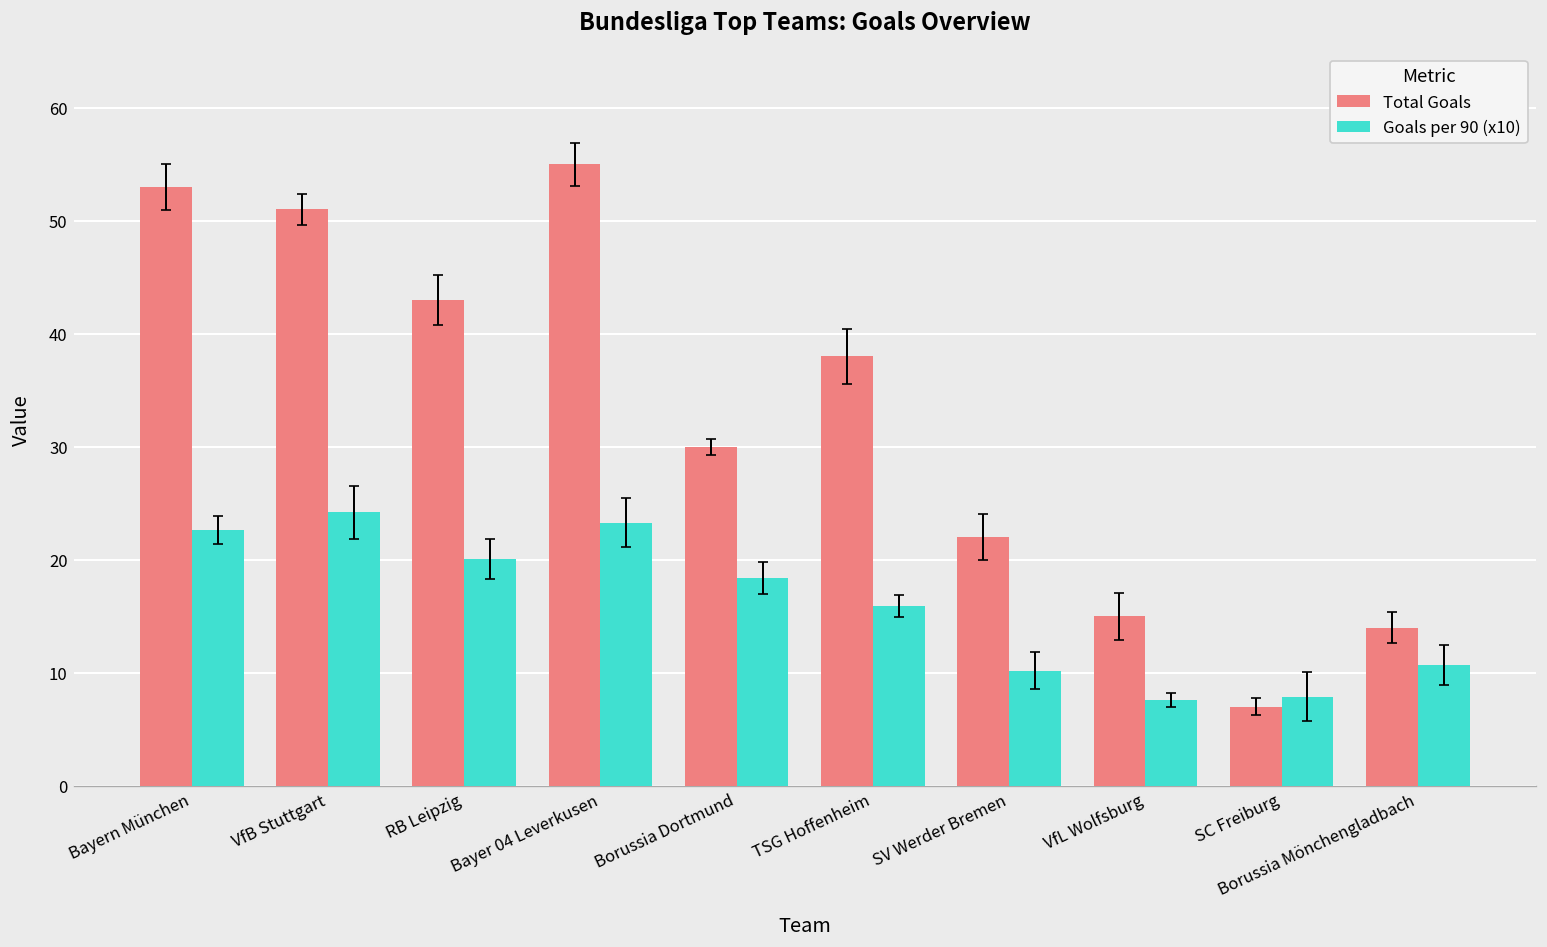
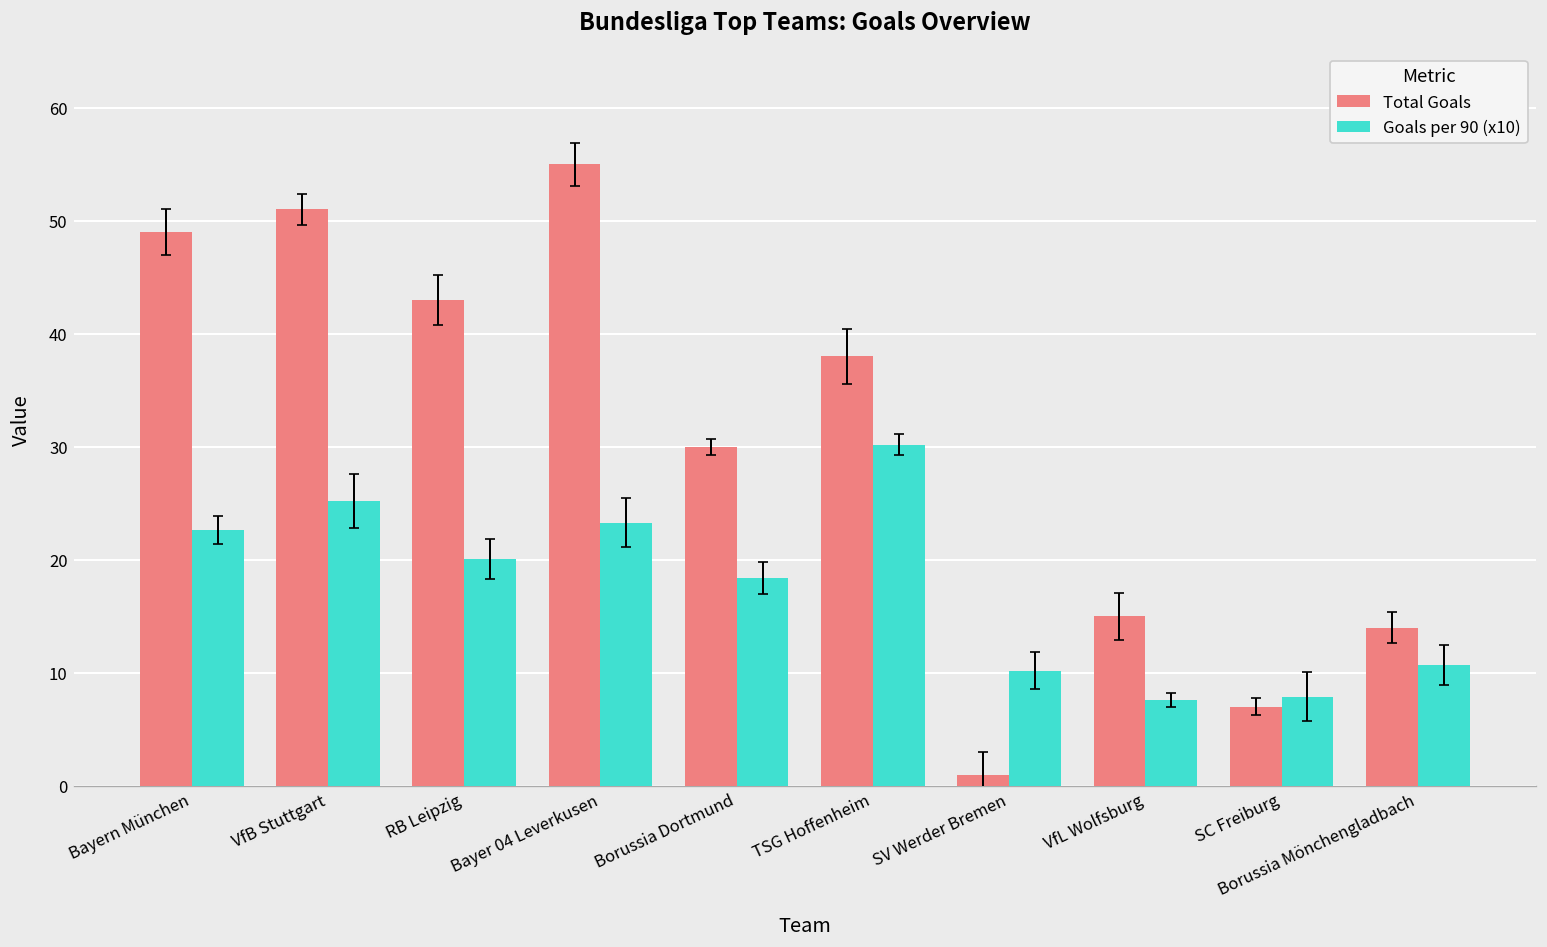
  {
    "Total Goals": {
-     "Bayern München": 53,
+     "Bayern München": 49,
      "VfB Stuttgart": 51,
      "RB Leipzig": 43,
      "Bayer 04 Leverkusen": 55,
      "Borussia Dortmund": 30,
      "TSG Hoffenheim": 38,
-     "SV Werder Bremen": 22,
+     "SV Werder Bremen": 1,
      "VfL Wolfsburg": 15,
      "SC Freiburg": 7,
      "Borussia Mönchengladbach": 14
    },
    "Goals per 90 (x10)": {
      "Bayern München": 23,
-     "VfB Stuttgart": 24,
+     "VfB Stuttgart": 25,
      "RB Leipzig": 20,
      "Bayer 04 Leverkusen": 23,
      "Borussia Dortmund": 18,
-     "TSG Hoffenheim": 16,
+     "TSG Hoffenheim": 30,
      "SV Werder Bremen": 10,
      "VfL Wolfsburg": 8,
      "SC Freiburg": 8,
      "Borussia Mönchengladbach": 11
    }
  }
